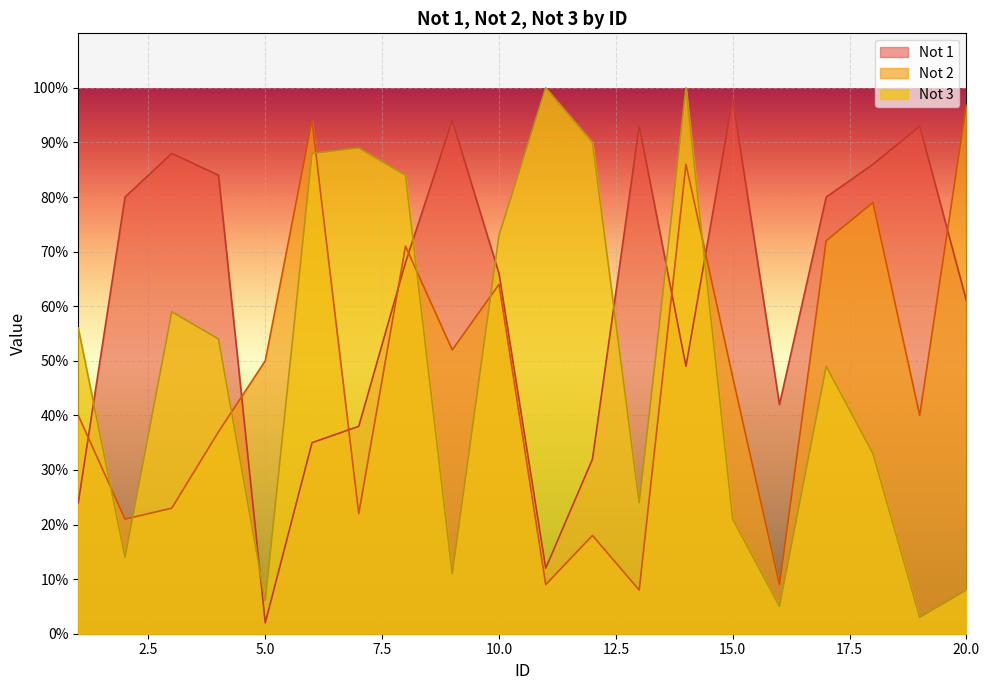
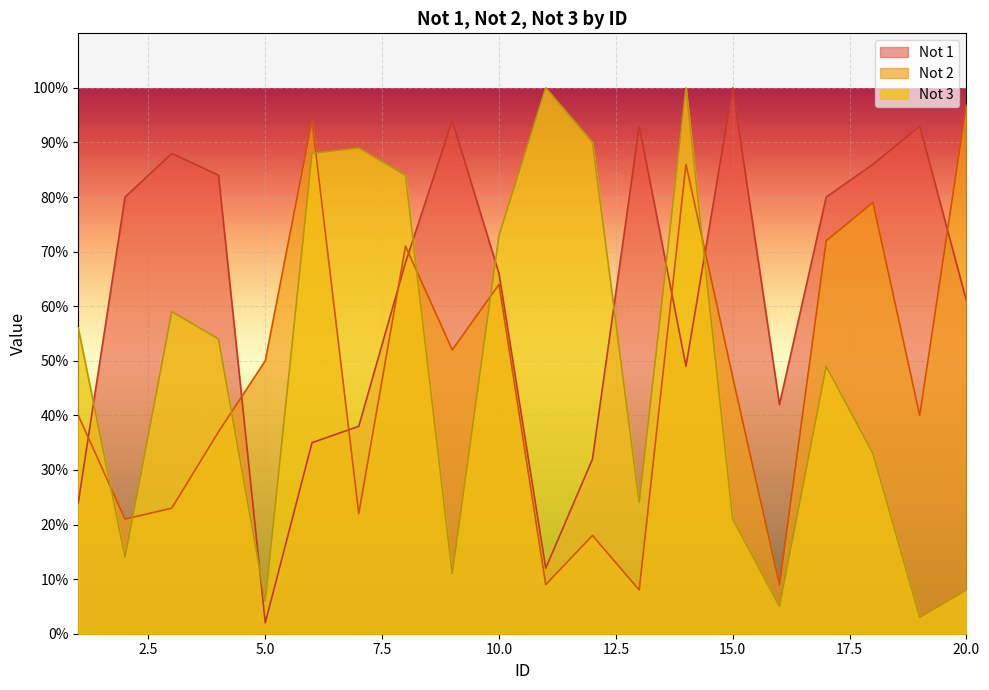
  {
    "Not 1": {
      "5.0": "2%",
      "10.0": "66%",
-     "15.0": "98%",
+     "15.0": "100%",
      "20.0": "61%"
    }
  }
